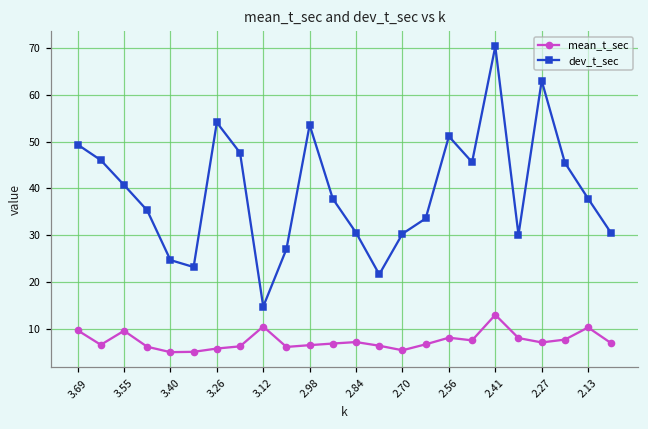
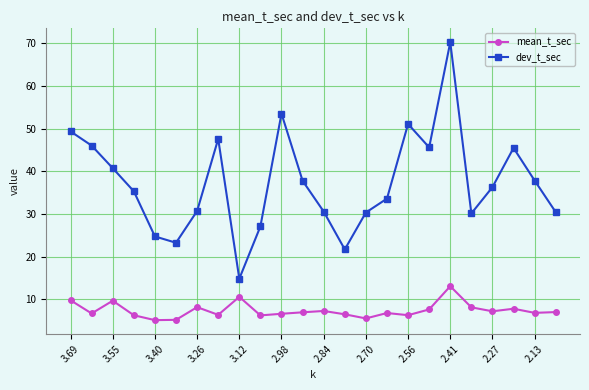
  {
    "mean_t_sec": {
      "3.69": 10,
      "3.55": 10,
      "3.40": 5,
-     "3.26": 6,
+     "3.26": 8,
      "3.12": 11,
      "2.98": 7,
      "2.84": 7,
      "2.70": 6,
-     "2.56": 8,
+     "2.56": 6,
      "2.41": 13,
      "2.27": 7,
-     "2.13": 10
+     "2.13": 7
    },
    "dev_t_sec": {
      "3.69": 49,
      "3.55": 41,
      "3.40": 25,
-     "3.26": 54,
+     "3.26": 31,
      "3.12": 15,
      "2.98": 54,
      "2.84": 31,
      "2.70": 30,
      "2.56": 51,
      "2.41": 70,
-     "2.27": 63,
+     "2.27": 36,
      "2.13": 38
    }
  }
